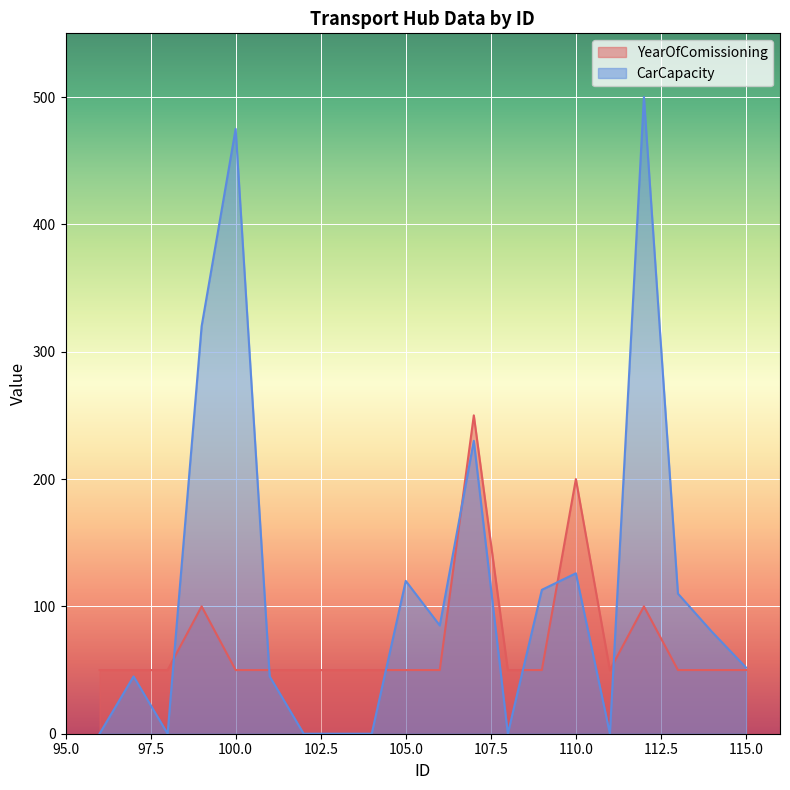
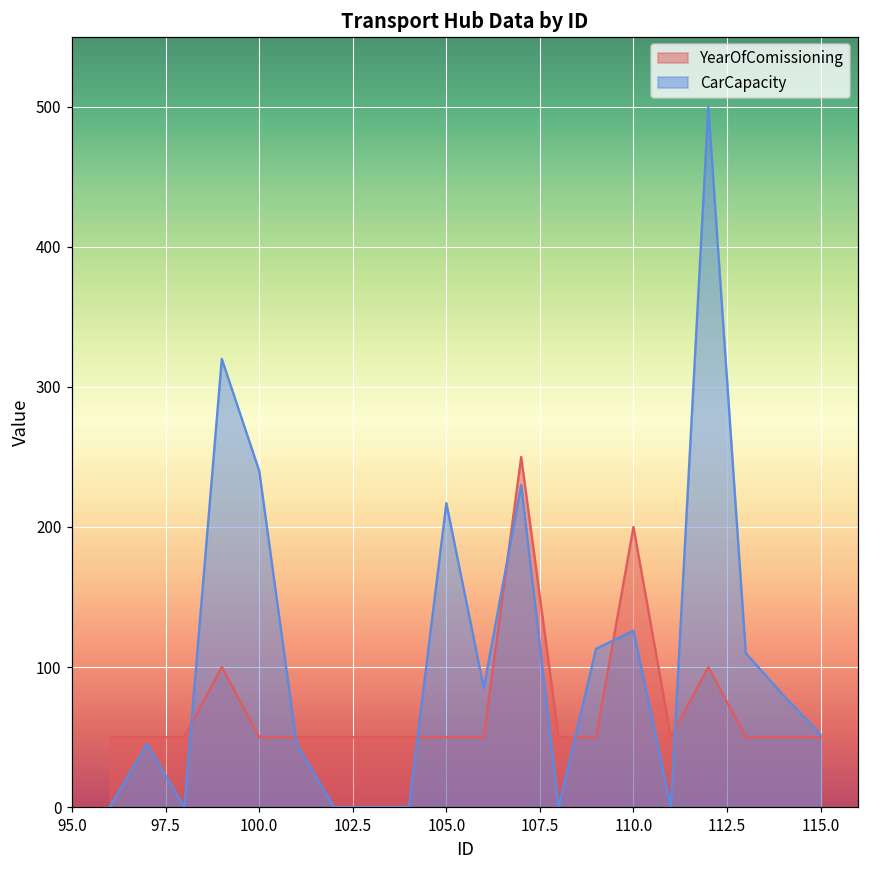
  {
    "YearOfComissioning": {
      "100.0": 50,
      "105.0": 50,
      "110.0": 200,
      "115.0": 50
    },
    "CarCapacity": {
-     "100.0": 475,
-     "105.0": 120,
+     "100.0": 240,
+     "105.0": 217,
      "110.0": 126,
      "115.0": 52
    }
  }
